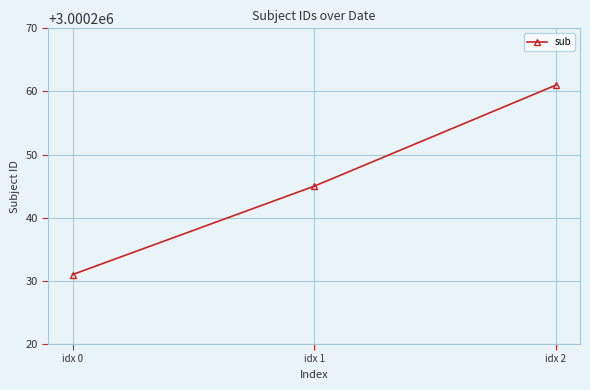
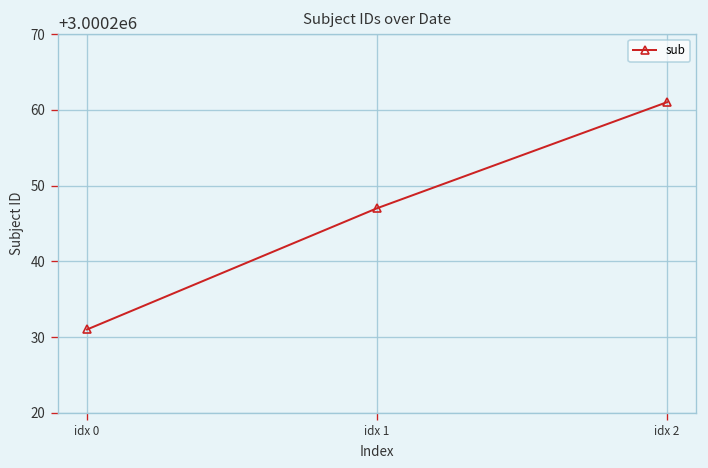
  {
    "idx 0": 3000231,
-   "idx 1": 3000245,
+   "idx 1": 3000247,
    "idx 2": 3000261
  }
